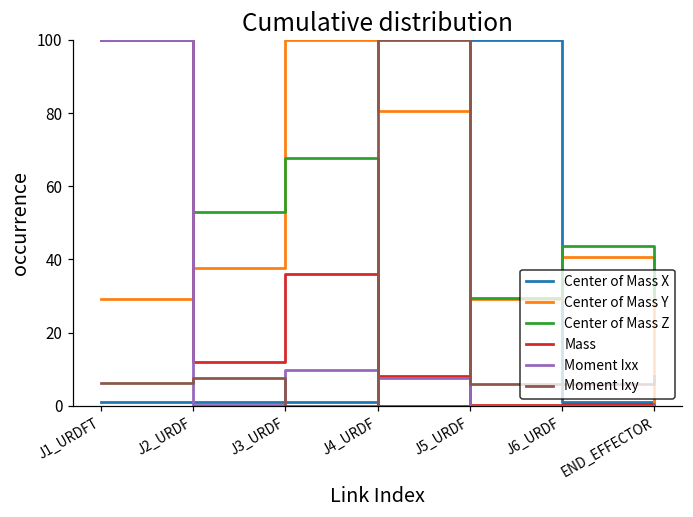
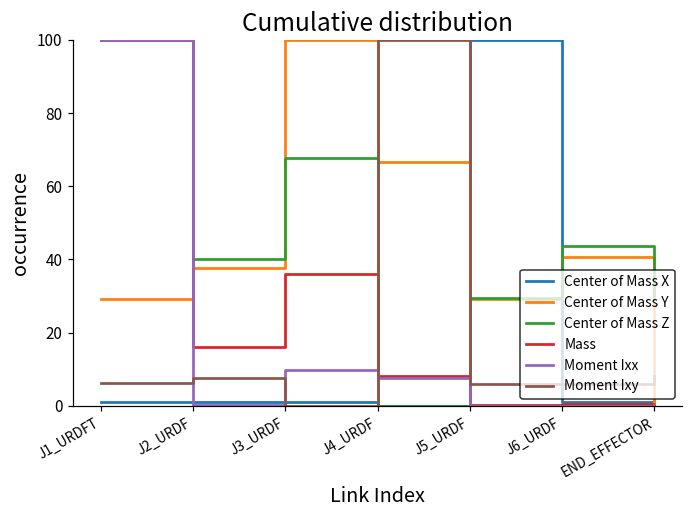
  {
    "Center of Mass X": {
      "J1_URDFT": 1,
      "J3_URDF": 1,
      "J5_URDF": 100,
      "END_EFFECTOR": 1
    },
    "Center of Mass Y": {
      "J1_URDFT": 29,
      "J2_URDF": 38,
      "J3_URDF": 100,
-     "J4_URDF": 81,
+     "J4_URDF": 67,
      "J6_URDF": 41
    },
    "Center of Mass Z": {
-     "J2_URDF": 53,
+     "J2_URDF": 40,
      "J3_URDF": 68,
      "J6_URDF": 44
    },
    "Mass": {
-     "J2_URDF": 12,
+     "J2_URDF": 16,
      "J3_URDF": 36
    },
    "Moment Ixx": {
      "J3_URDF": 10
    },
    "Moment Ixy": {
      "J1_URDFT": 6,
      "J2_URDF": 8,
      "J3_URDF": 0,
      "J4_URDF": 100,
      "J5_URDF": 6
    }
  }
